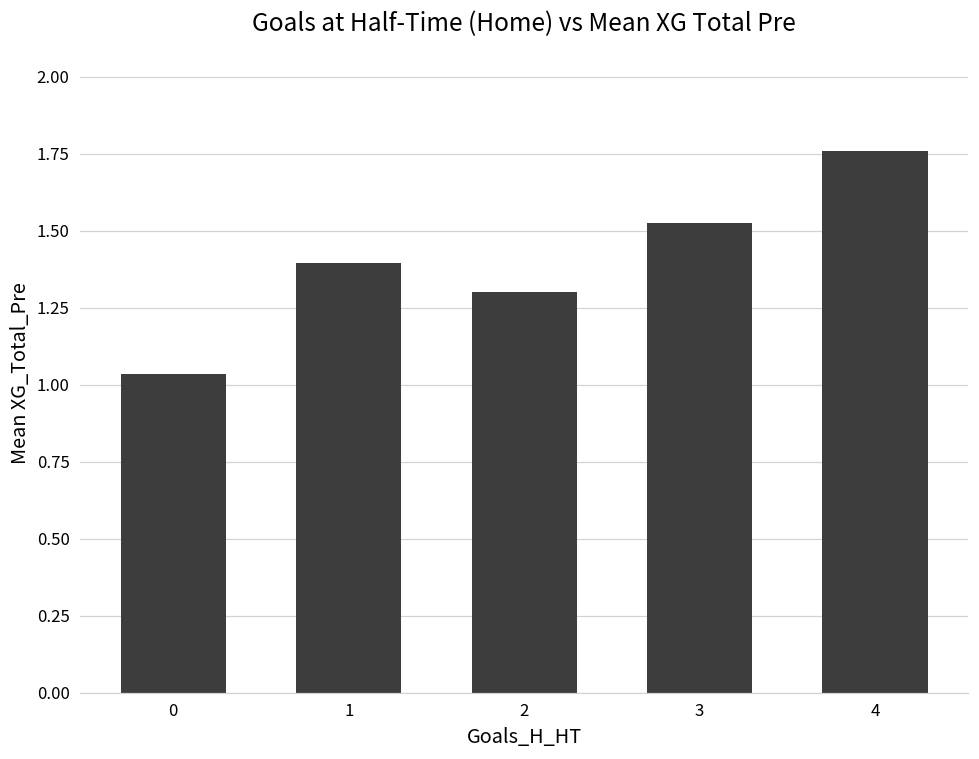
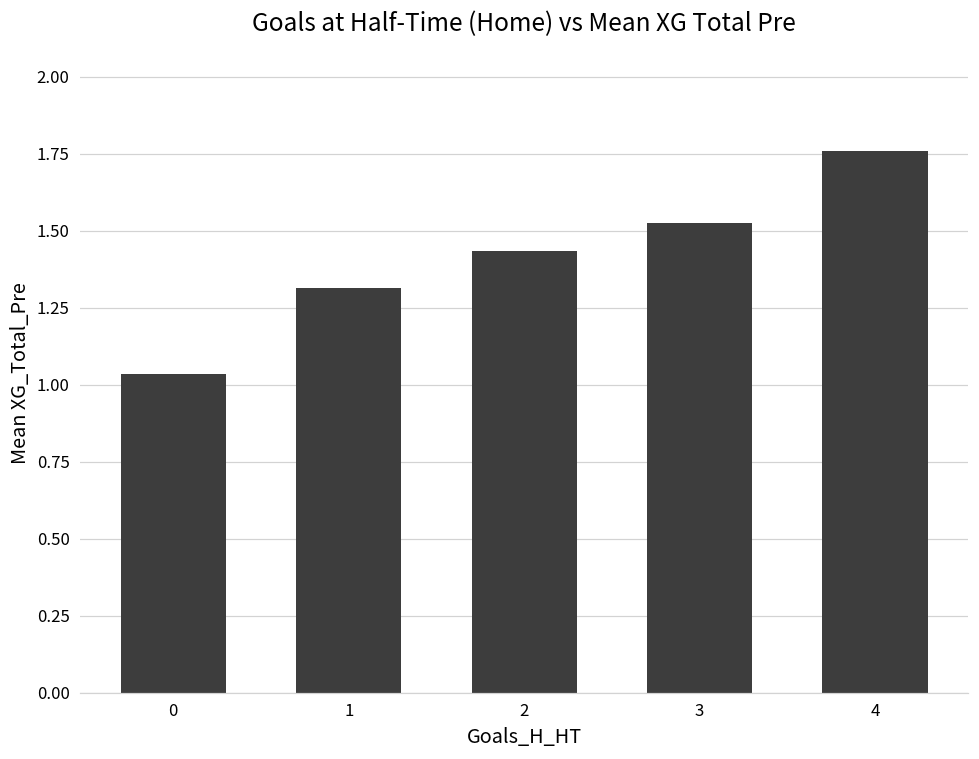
  {
    "0": 1.03,
-   "1": 1.39,
-   "2": 1.30,
+   "1": 1.31,
+   "2": 1.43,
    "3": 1.53,
    "4": 1.76
  }
